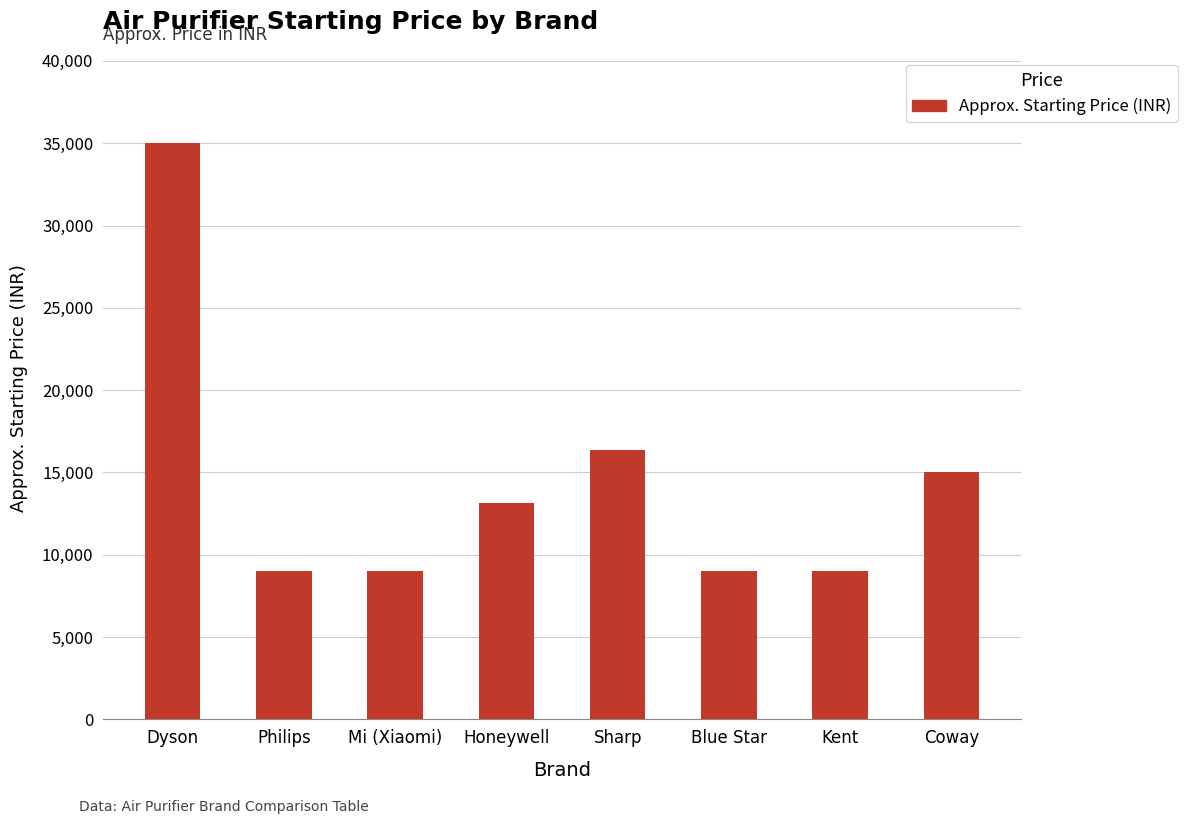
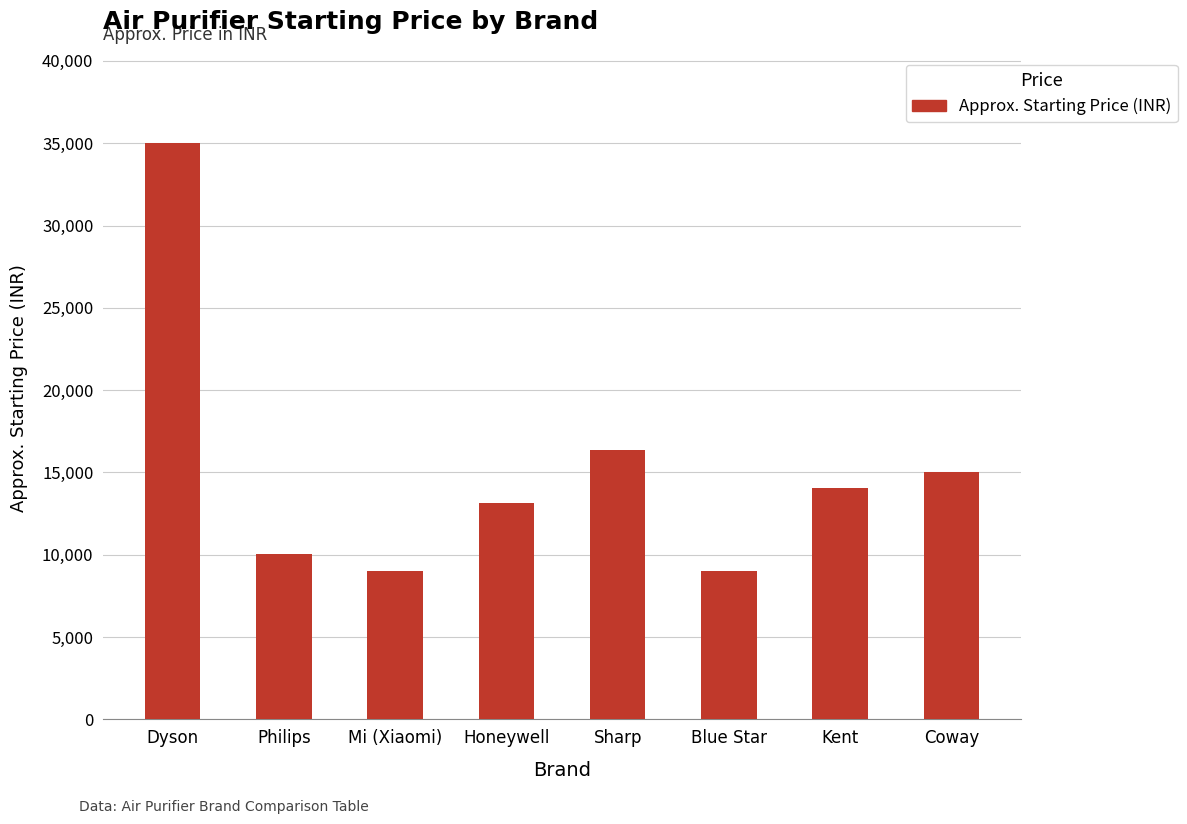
  {
    "Dyson": "35,000",
-   "Philips": "9,000",
+   "Philips": "10,100",
    "Mi (Xiaomi)": "9,000",
    "Honeywell": "13,100",
    "Sharp": "16,400",
    "Blue Star": "9,000",
-   "Kent": "9,000",
+   "Kent": "14,100",
    "Coway": "15,000"
  }
